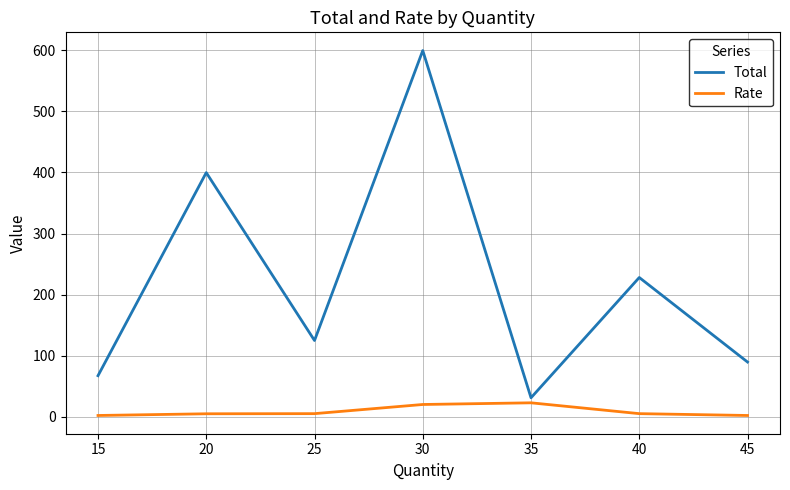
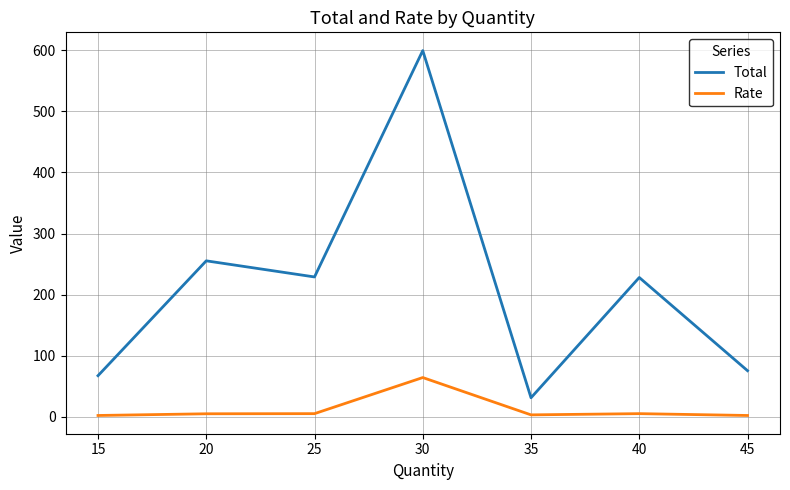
  {
    "Total": {
      "15": 70,
-     "20": 400,
-     "25": 120,
+     "20": 260,
+     "25": 230,
      "30": 600,
      "35": 30,
      "40": 230,
-     "45": 90
+     "45": 80
    },
    "Rate": {
      "15": 0,
      "20": 0,
      "25": 0,
-     "30": 20,
-     "35": 20,
+     "30": 60,
+     "35": 0,
      "40": 0,
      "45": 0
    }
  }
